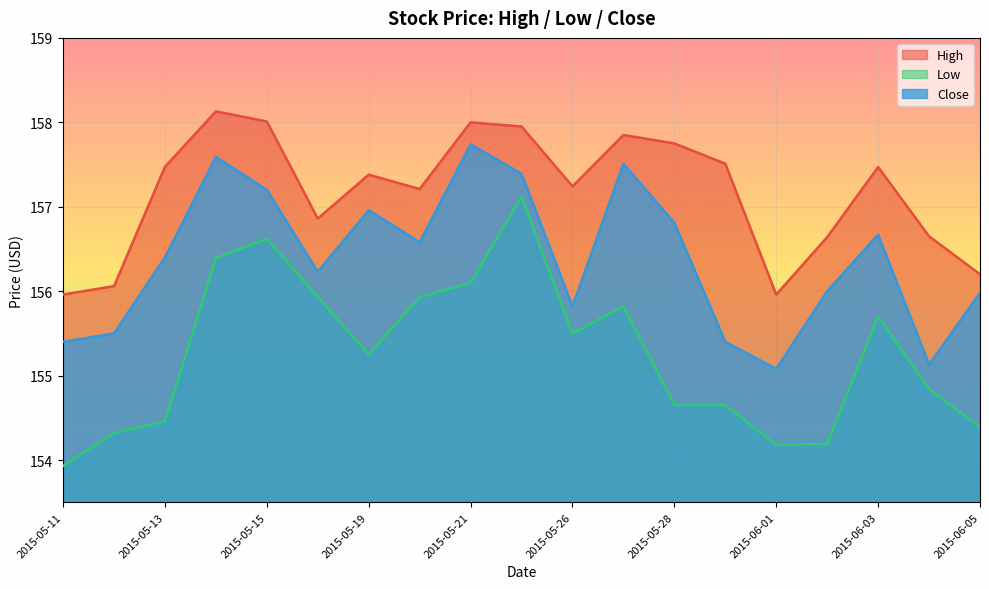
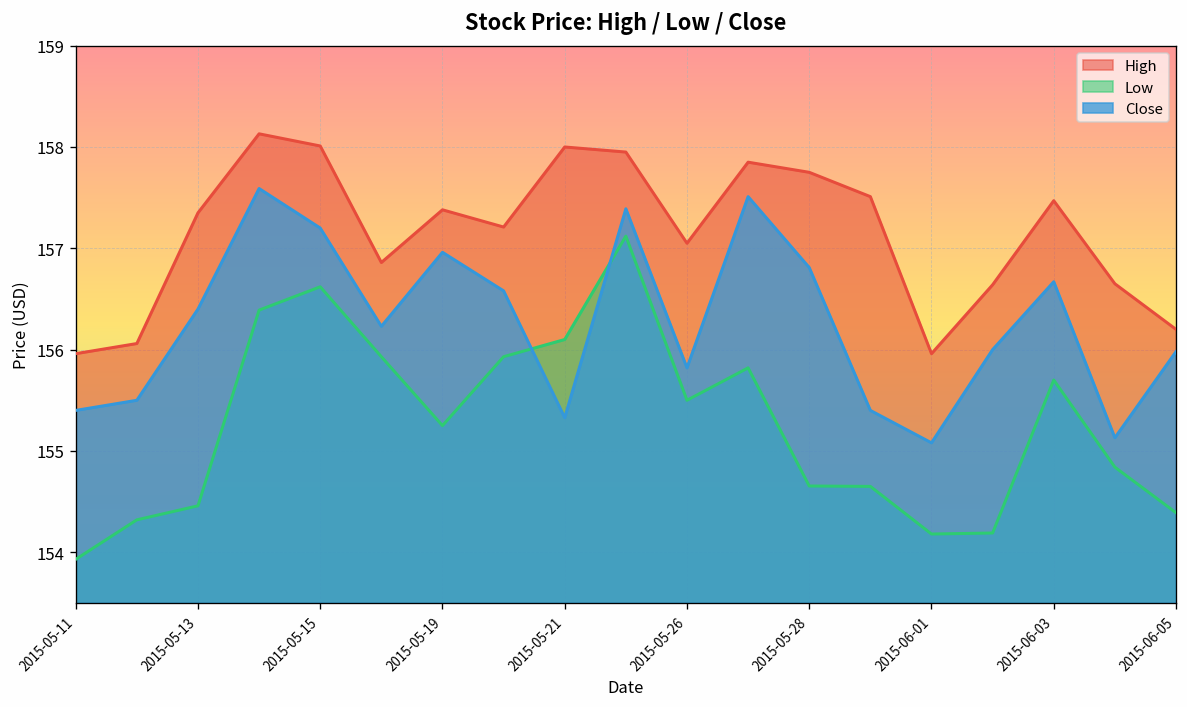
  {
    "High": {
      "2015-05-11": 156.0,
-     "2015-05-13": 157.5,
+     "2015-05-13": 157.4,
      "2015-05-15": 158.0,
      "2015-05-19": 157.4,
      "2015-05-21": 158.0,
-     "2015-05-26": 157.2,
+     "2015-05-26": 157.1,
      "2015-05-28": 157.8,
      "2015-06-01": 156.0,
      "2015-06-03": 157.5,
      "2015-06-05": 156.2
    },
    "Low": {
      "2015-05-11": 153.9,
      "2015-05-13": 154.5,
      "2015-05-15": 156.6,
      "2015-05-19": 155.3,
      "2015-05-21": 156.1,
      "2015-05-26": 155.5,
      "2015-05-28": 154.7,
      "2015-06-01": 154.2,
      "2015-06-03": 155.7,
      "2015-06-05": 154.4
    },
    "Close": {
      "2015-05-11": 155.4,
      "2015-05-13": 156.4,
      "2015-05-15": 157.2,
      "2015-05-19": 157.0,
-     "2015-05-21": 157.7,
+     "2015-05-21": 155.3,
      "2015-05-26": 155.8,
      "2015-05-28": 156.8,
      "2015-06-01": 155.1,
      "2015-06-03": 156.7,
      "2015-06-05": 156.0
    }
  }
